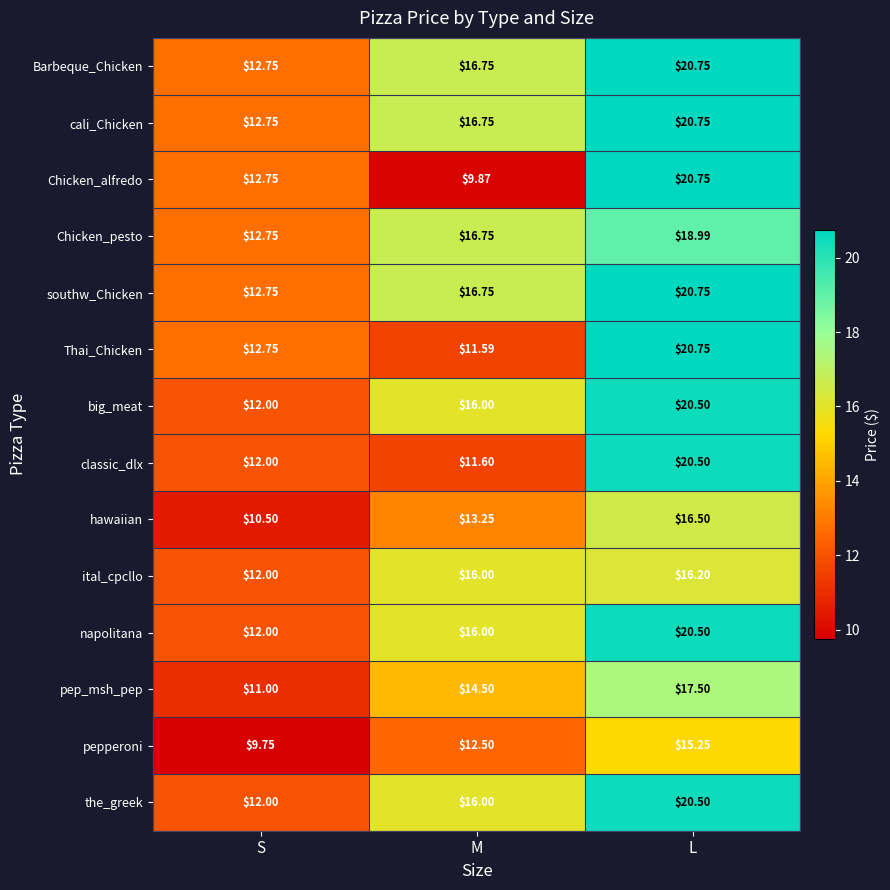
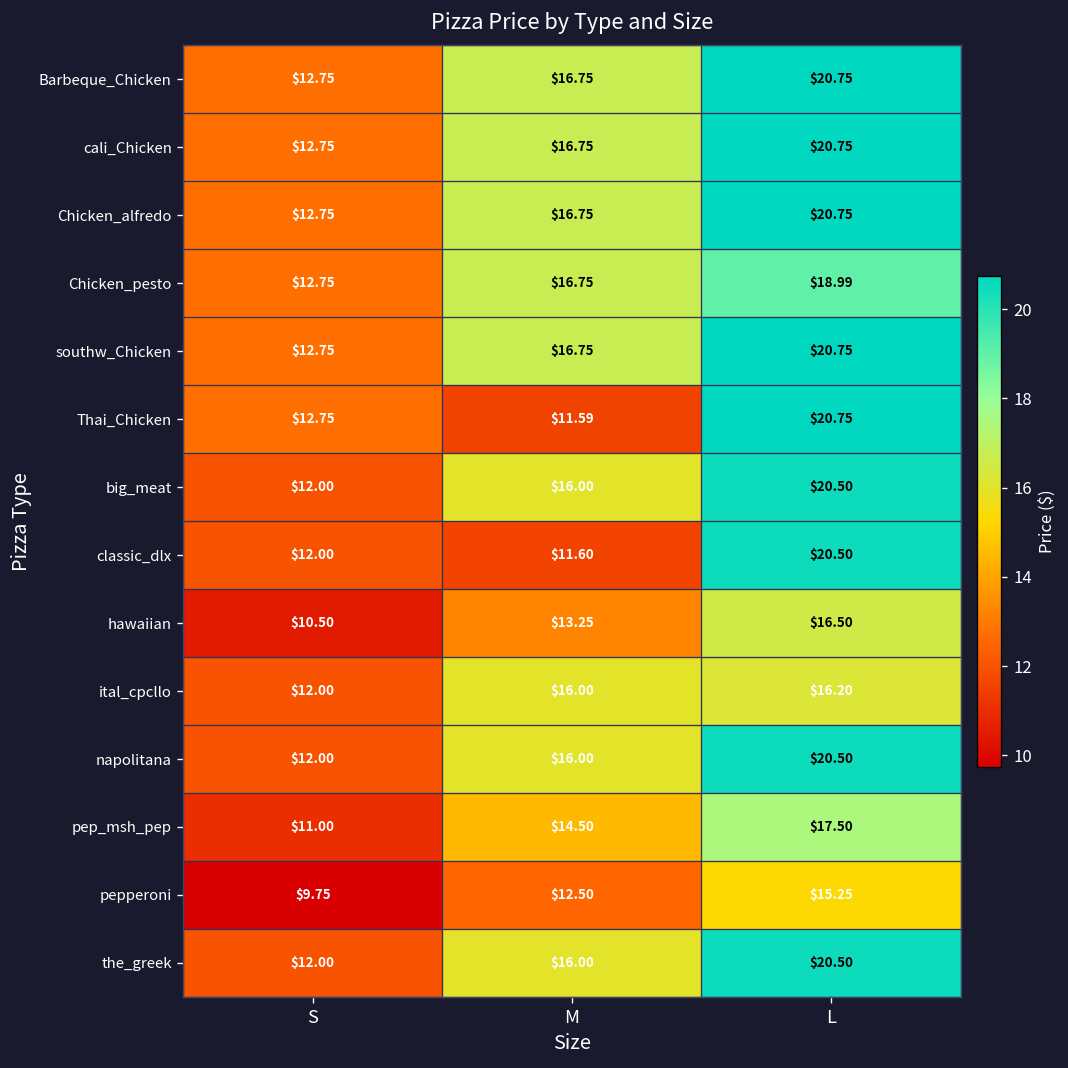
  {
    "Barbeque_Chicken": {
      "S": "$12.75",
      "M": "$16.75",
      "L": "$20.75"
    },
    "cali_Chicken": {
      "S": "$12.75",
      "M": "$16.75",
      "L": "$20.75"
    },
    "Chicken_alfredo": {
      "S": "$12.75",
-     "M": "$9.87",
+     "M": "$16.75",
      "L": "$20.75"
    },
    "Chicken_pesto": {
      "S": "$12.75",
      "M": "$16.75",
      "L": "$18.99"
    },
    "southw_Chicken": {
      "S": "$12.75",
      "M": "$16.75",
      "L": "$20.75"
    },
    "Thai_Chicken": {
      "S": "$12.75",
      "M": "$11.59",
      "L": "$20.75"
    },
    "big_meat": {
      "S": "$12.00",
      "M": "$16.00",
      "L": "$20.50"
    },
    "classic_dlx": {
      "S": "$12.00",
      "M": "$11.60",
      "L": "$20.50"
    },
    "hawaiian": {
      "S": "$10.50",
      "M": "$13.25",
      "L": "$16.50"
    },
    "ital_cpcllo": {
      "S": "$12.00",
      "M": "$16.00",
      "L": "$16.20"
    },
    "napolitana": {
      "S": "$12.00",
      "M": "$16.00",
      "L": "$20.50"
    },
    "pep_msh_pep": {
      "S": "$11.00",
      "M": "$14.50",
      "L": "$17.50"
    },
    "pepperoni": {
      "S": "$9.75",
      "M": "$12.50",
      "L": "$15.25"
    },
    "the_greek": {
      "S": "$12.00",
      "M": "$16.00",
      "L": "$20.50"
    }
  }
